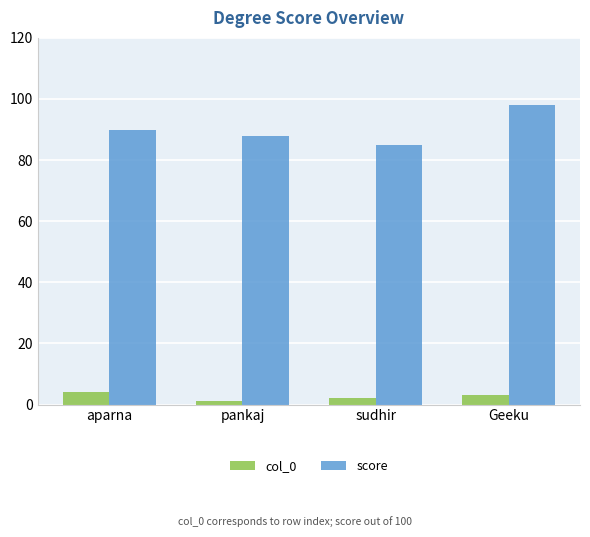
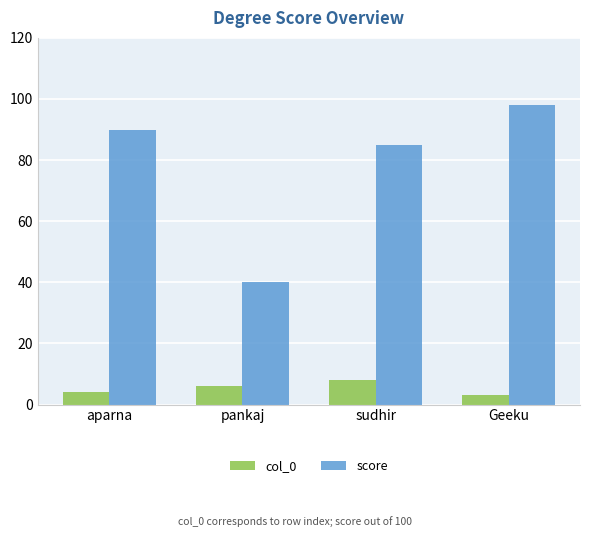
  {
    "col_0": {
      "aparna": 4,
-     "pankaj": 1,
-     "sudhir": 2,
+     "pankaj": 6,
+     "sudhir": 8,
      "Geeku": 3
    },
    "score": {
      "aparna": 90,
-     "pankaj": 88,
+     "pankaj": 40,
      "sudhir": 85,
      "Geeku": 98
    }
  }
